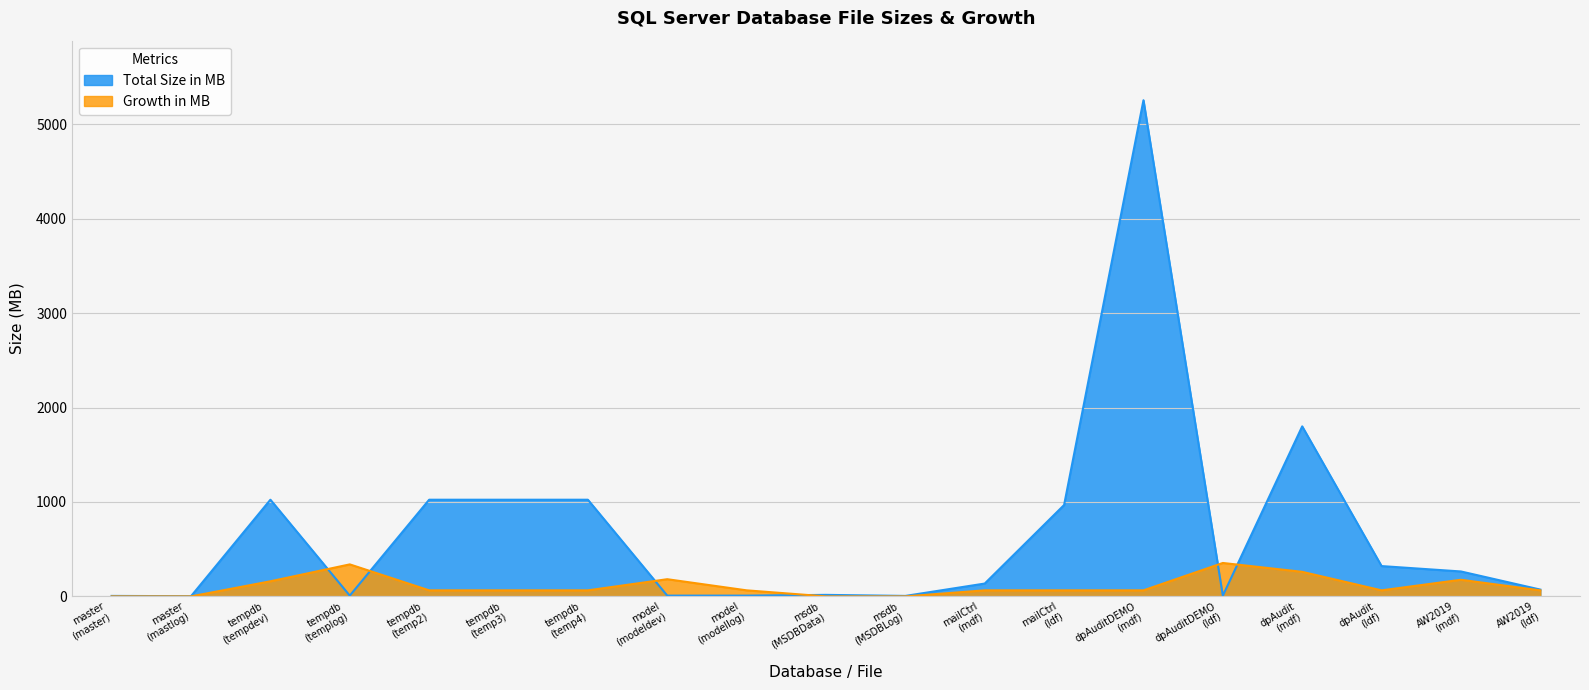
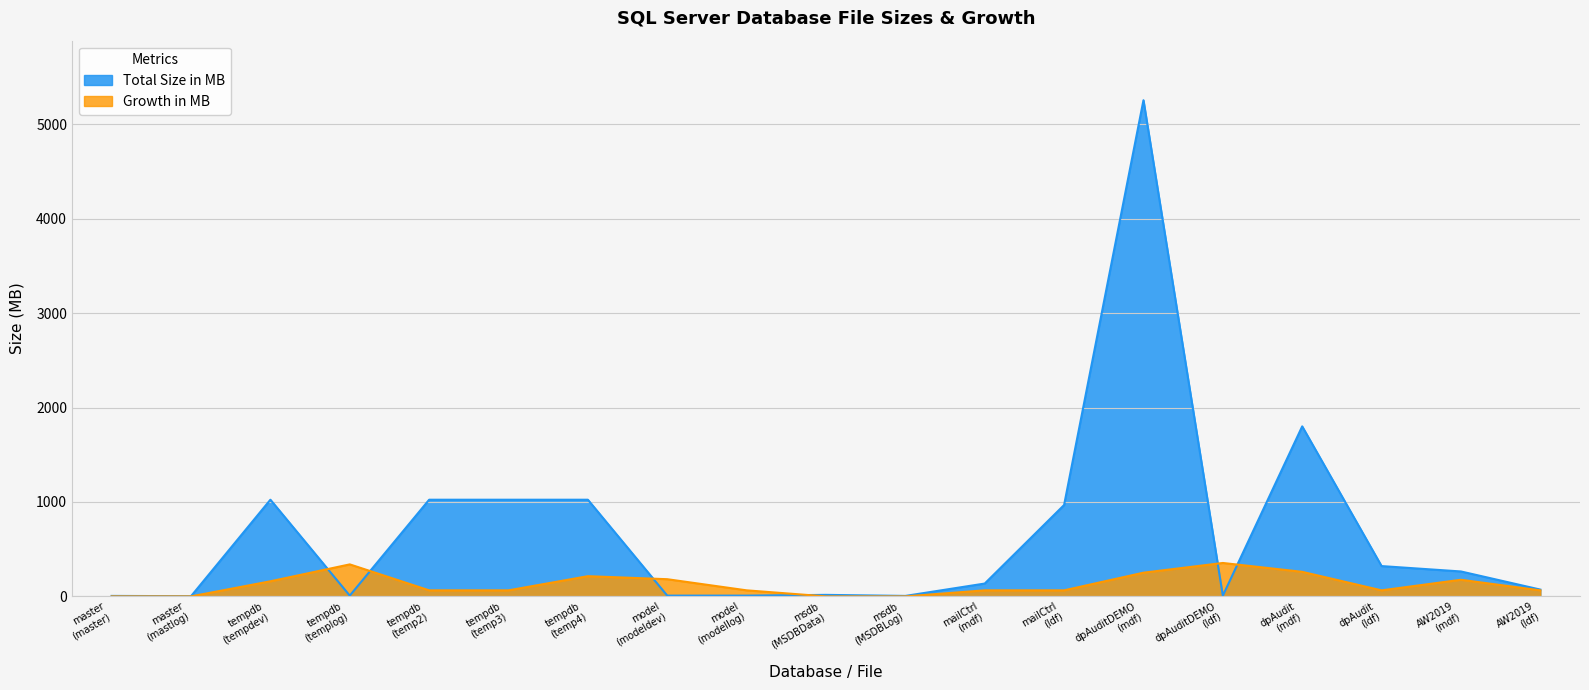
  {
    "Total Size in MB": {
      "tempdb (tempdev)": 1000,
      "tempdb (templog)": 0,
      "tempdb (temp2)": 1000,
      "tempdb (temp3)": 1000,
      "tempdb (temp4)": 1000,
      "model (modeldev)": 0,
      "model (modellog)": 0,
      "mailCtrl (mdf)": 100,
      "mailCtrl (ldf)": 1000,
      "dpAuditDEMO (mdf)": 5300,
      "dpAuditDEMO (ldf)": 0,
      "dpAudit (mdf)": 1800,
      "dpAudit (ldf)": 300,
      "AW2019 (mdf)": 300
    },
    "Growth in MB": {
      "tempdb (tempdev)": 200,
      "tempdb (templog)": 300,
      "tempdb (temp2)": 100,
      "tempdb (temp3)": 100,
-     "tempdb (temp4)": 100,
+     "tempdb (temp4)": 200,
      "model (modeldev)": 200,
      "model (modellog)": 100,
      "mailCtrl (mdf)": 100,
      "mailCtrl (ldf)": 100,
-     "dpAuditDEMO (mdf)": 100,
+     "dpAuditDEMO (mdf)": 300,
      "dpAuditDEMO (ldf)": 400,
      "dpAudit (mdf)": 300,
      "dpAudit (ldf)": 100,
      "AW2019 (mdf)": 200
    }
  }
